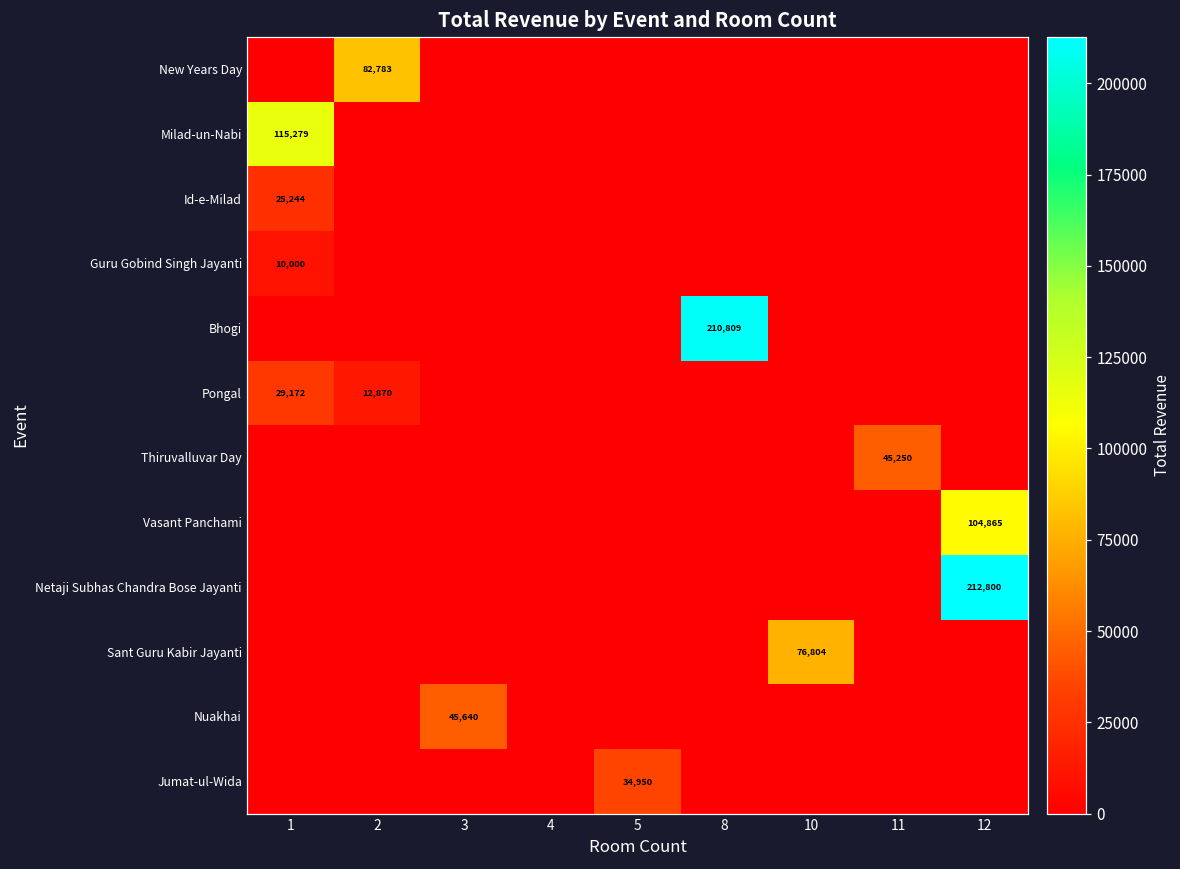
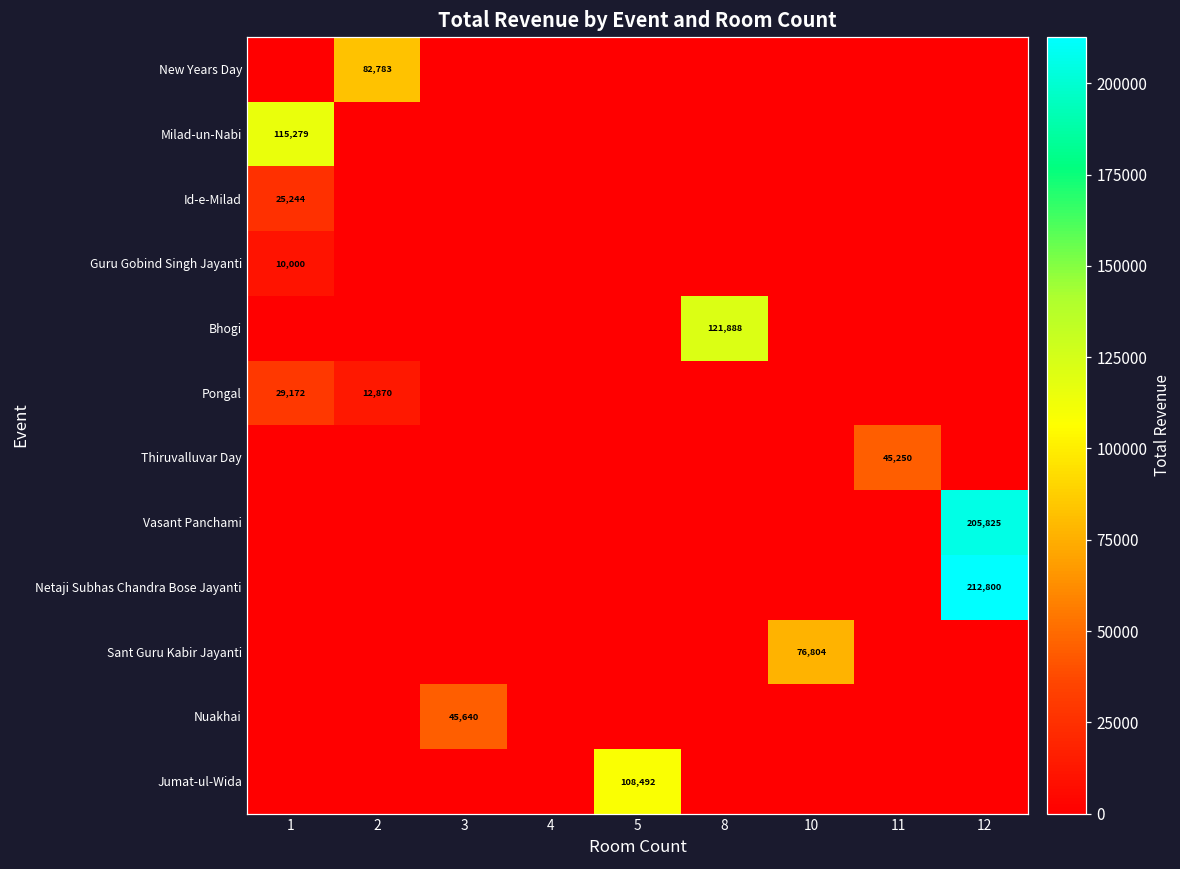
  {
    "New Years Day": {
      "2": "82,783"
    },
    "Milad-un-Nabi": {
      "1": "115,279"
    },
    "Id-e-Milad": {
      "1": "25,244"
    },
    "Guru Gobind Singh Jayanti": {
      "1": "10,000"
    },
    "Bhogi": {
-     "8": "210,809"
+     "8": "121,888"
    },
    "Pongal": {
      "1": "29,172",
      "2": "12,870"
    },
    "Thiruvalluvar Day": {
      "11": "45,250"
    },
    "Vasant Panchami": {
-     "12": "104,865"
+     "12": "205,825"
    },
    "Netaji Subhas Chandra Bose Jayanti": {
      "12": "212,800"
    },
    "Sant Guru Kabir Jayanti": {
      "10": "76,804"
    },
    "Nuakhai": {
      "3": "45,640"
    },
    "Jumat-ul-Wida": {
-     "5": "34,950"
+     "5": "108,492"
    }
  }
